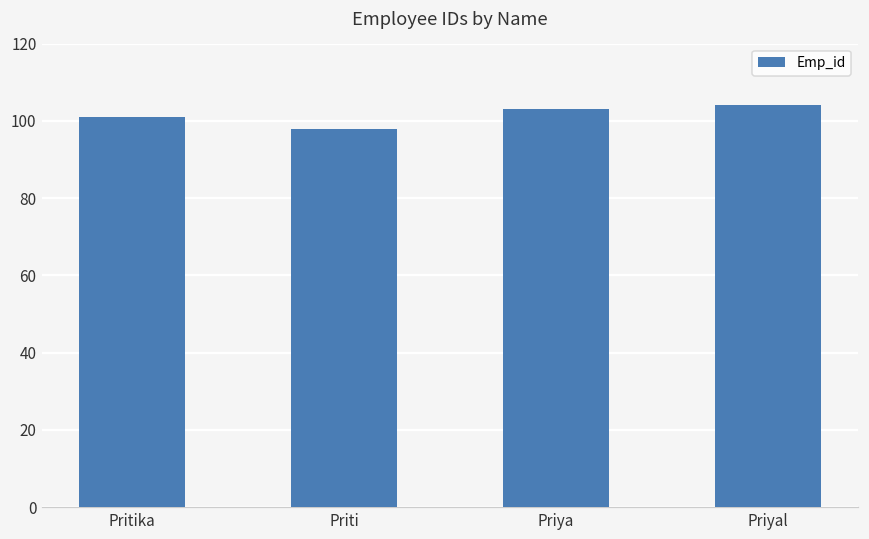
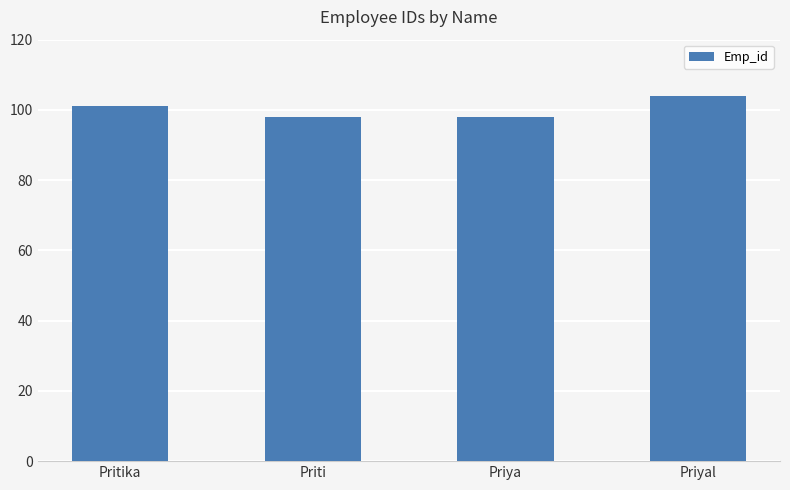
  {
    "Pritika": 101,
    "Priti": 98,
-   "Priya": 103,
+   "Priya": 98,
    "Priyal": 104
  }
